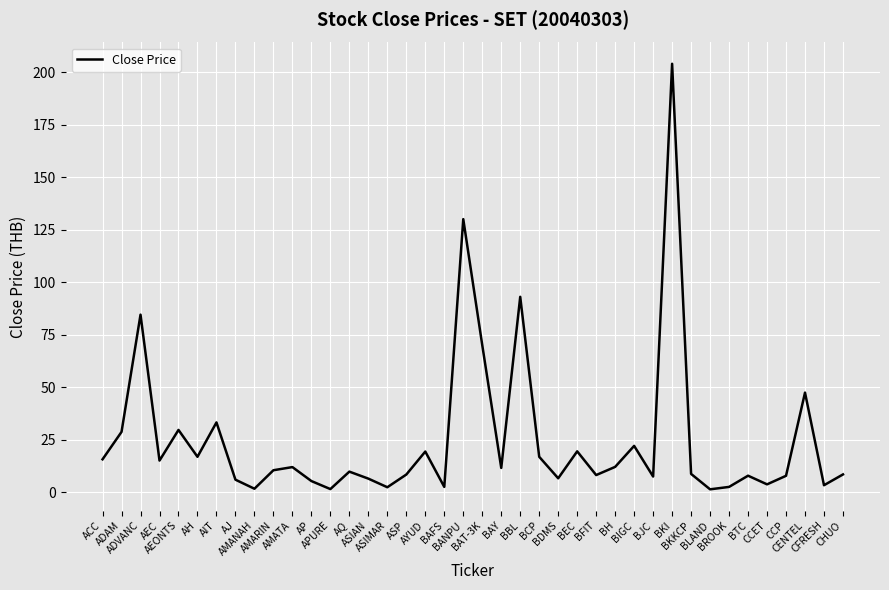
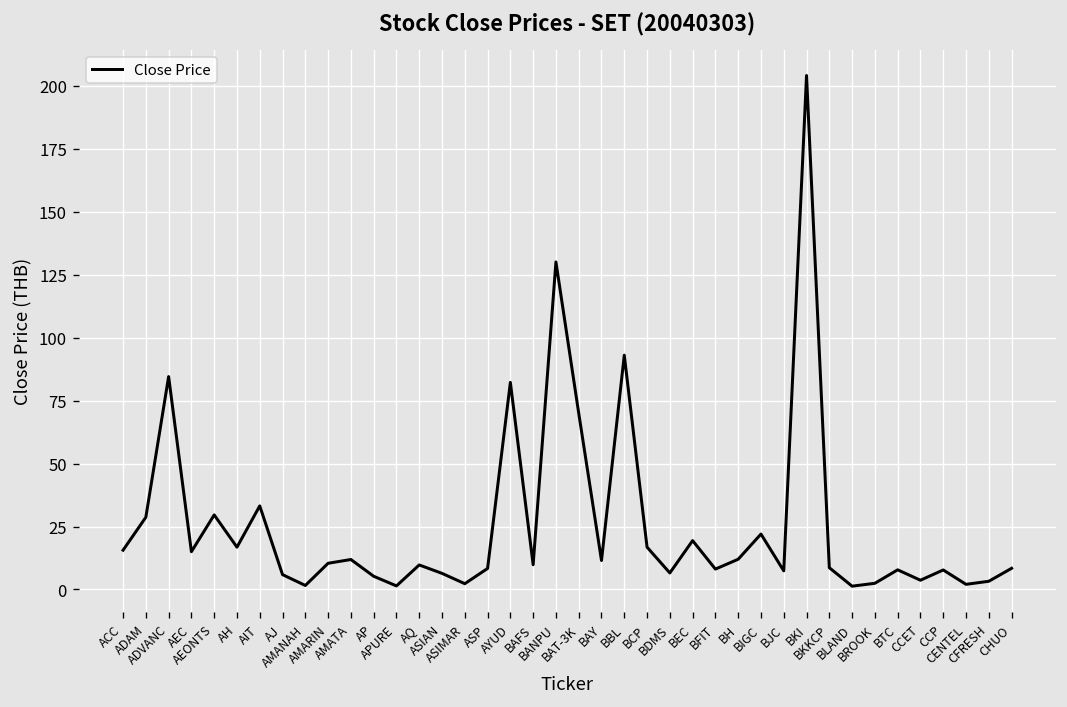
  {
    "ACC": 16,
    "ADAM": 29,
    "ADVANC": 85,
    "AEC": 15,
    "AEONTS": 30,
    "AH": 17,
    "AIT": 33,
    "AJ": 6,
    "AMANAH": 2,
    "AMARIN": 10,
    "AMATA": 12,
    "AP": 5,
    "APURE": 1,
    "AQ": 10,
    "ASIAN": 6,
    "ASIMAR": 2,
    "ASP": 8,
-   "AYUD": 19,
-   "BAFS": 2,
+   "AYUD": 82,
+   "BAFS": 10,
    "BANPU": 130,
    "BAT-3K": 70,
    "BAY": 12,
    "BBL": 93,
    "BCP": 17,
    "BDMS": 7,
    "BEC": 19,
    "BFIT": 8,
    "BH": 12,
    "BIGC": 22,
    "BJC": 7,
    "BKI": 204,
    "BKKCP": 9,
    "BLAND": 1,
    "BROOK": 2,
    "BTC": 8,
    "CCET": 4,
    "CCP": 8,
-   "CENTEL": 47,
+   "CENTEL": 2,
    "CFRESH": 3,
    "CHUO": 8
  }
